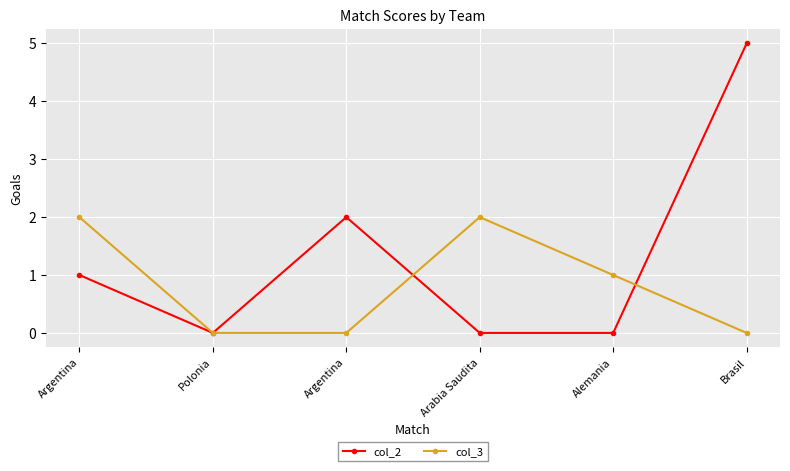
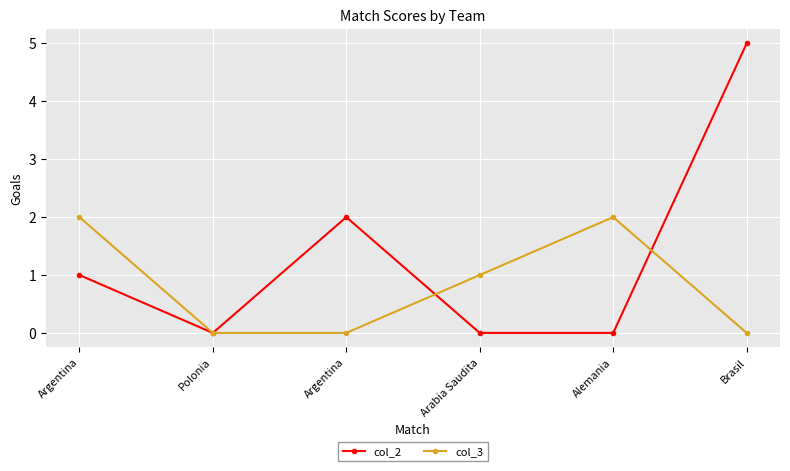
  {
    "col_2": {
      "Arabia Saudita": 0,
      "Alemania": 0,
      "Brasil": 5
    },
    "col_3": {
-     "Arabia Saudita": 2,
-     "Alemania": 1,
+     "Arabia Saudita": 1,
+     "Alemania": 2,
      "Brasil": 0
    }
  }
